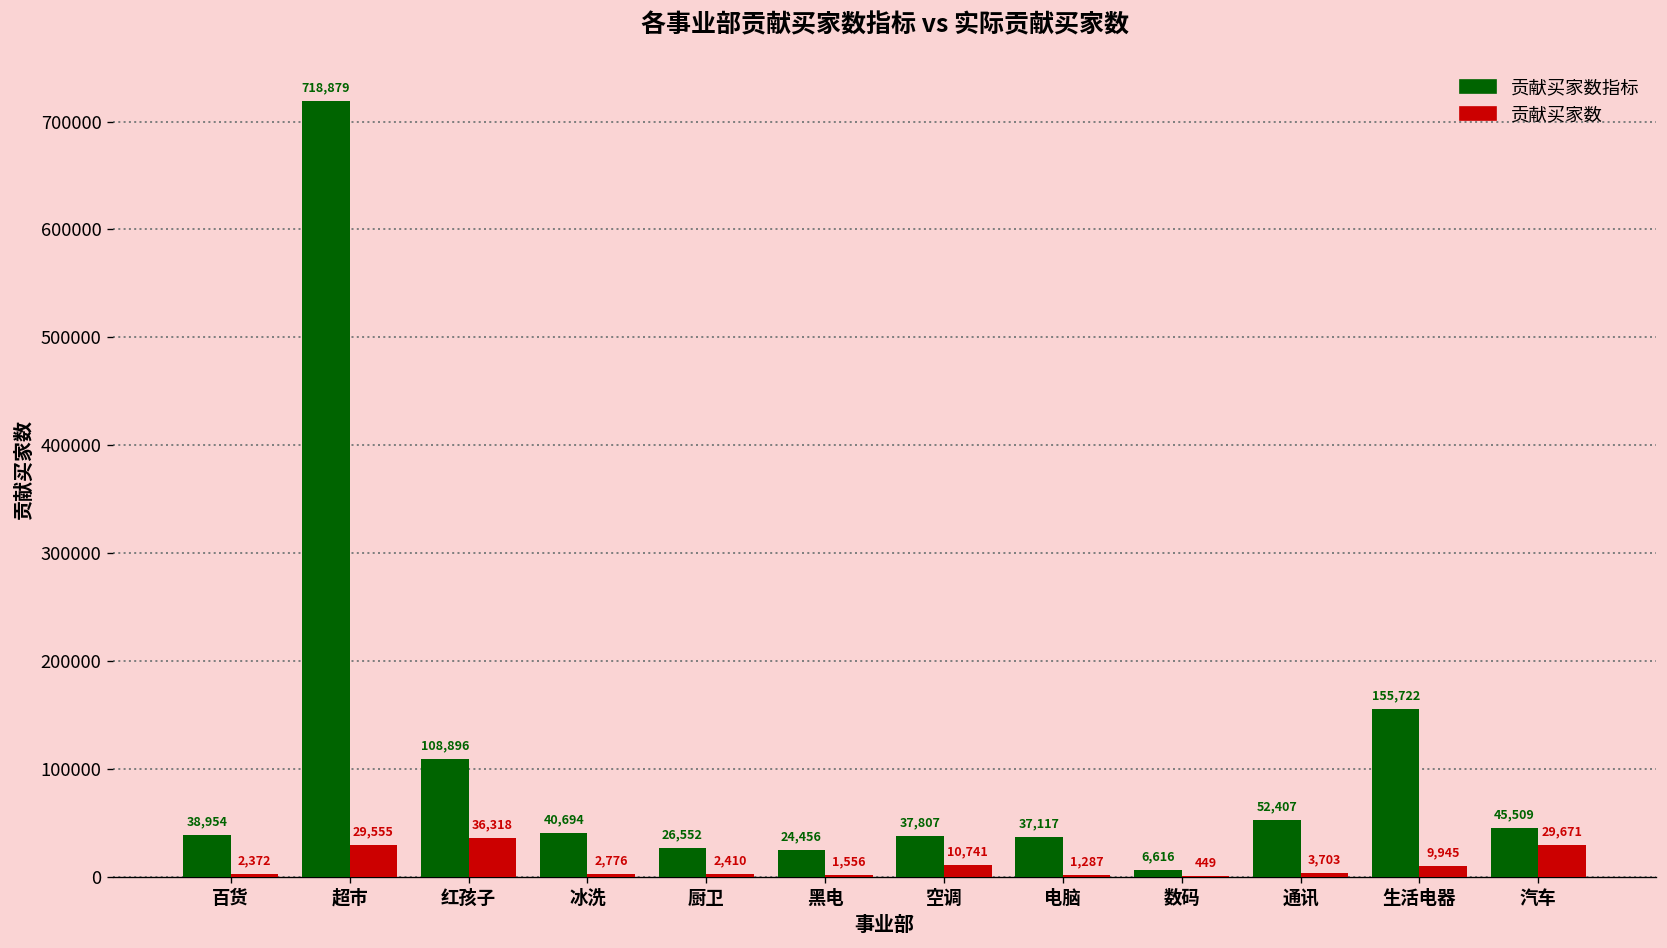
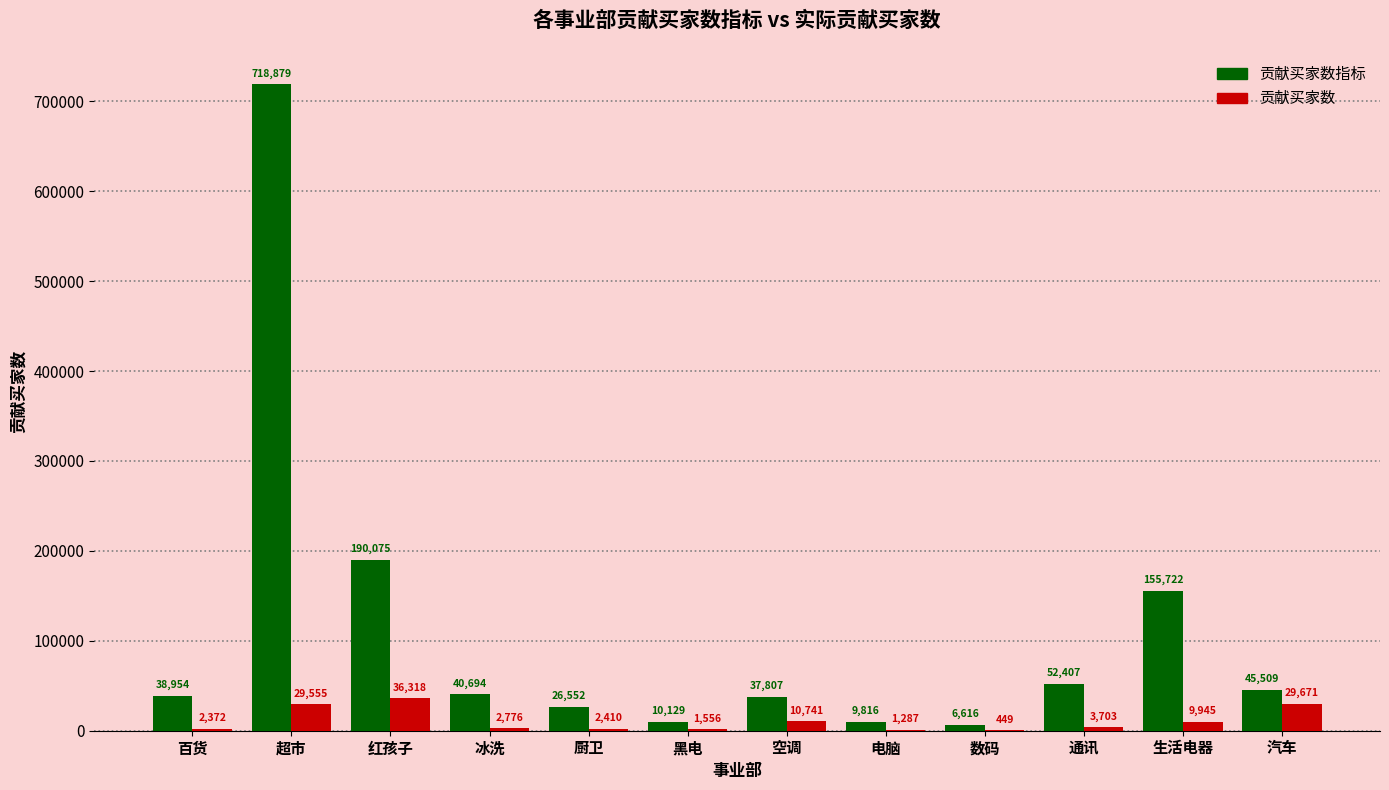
  {
    "贡献买家数指标": {
      "百货": "38,954",
      "超市": "718,879",
-     "红孩子": "108,896",
+     "红孩子": "190,075",
      "冰洗": "40,694",
      "厨卫": "26,552",
-     "黑电": "24,456",
+     "黑电": "10,129",
      "空调": "37,807",
-     "电脑": "37,117",
+     "电脑": "9,816",
      "数码": "6,616",
      "通讯": "52,407",
      "生活电器": "155,722",
      "汽车": "45,509"
    },
    "贡献买家数": {
      "百货": "2,372",
      "超市": "29,555",
      "红孩子": "36,318",
      "冰洗": "2,776",
      "厨卫": "2,410",
      "黑电": "1,556",
      "空调": "10,741",
      "电脑": "1,287",
      "数码": "449",
      "通讯": "3,703",
      "生活电器": "9,945",
      "汽车": "29,671"
    }
  }
